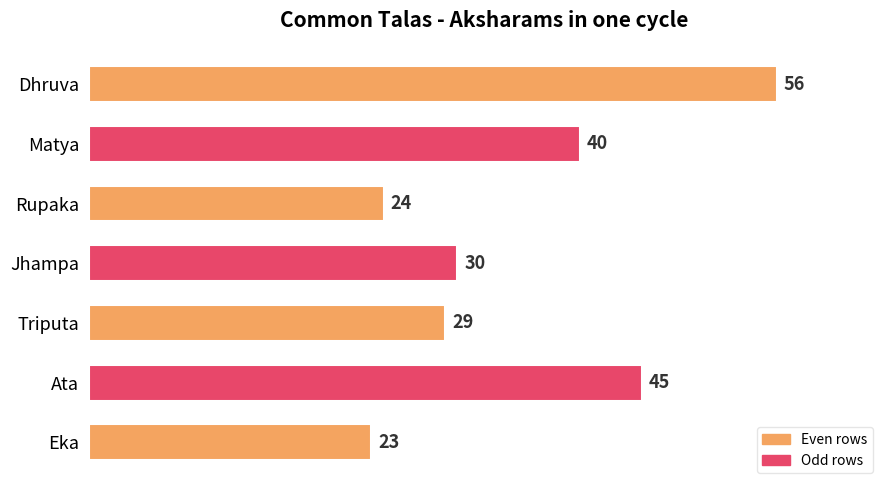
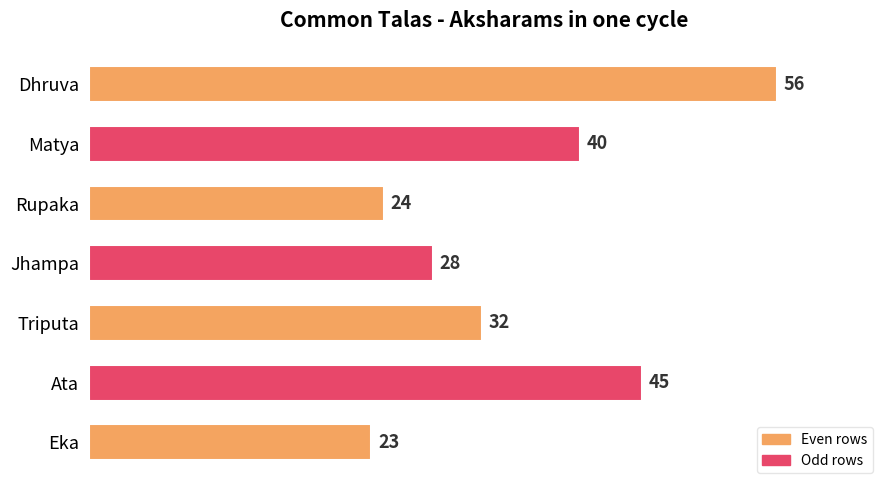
  {
    "Dhruva": 56,
    "Matya": 40,
    "Rupaka": 24,
-   "Jhampa": 30,
-   "Triputa": 29,
+   "Jhampa": 28,
+   "Triputa": 32,
    "Ata": 45,
    "Eka": 23
  }
